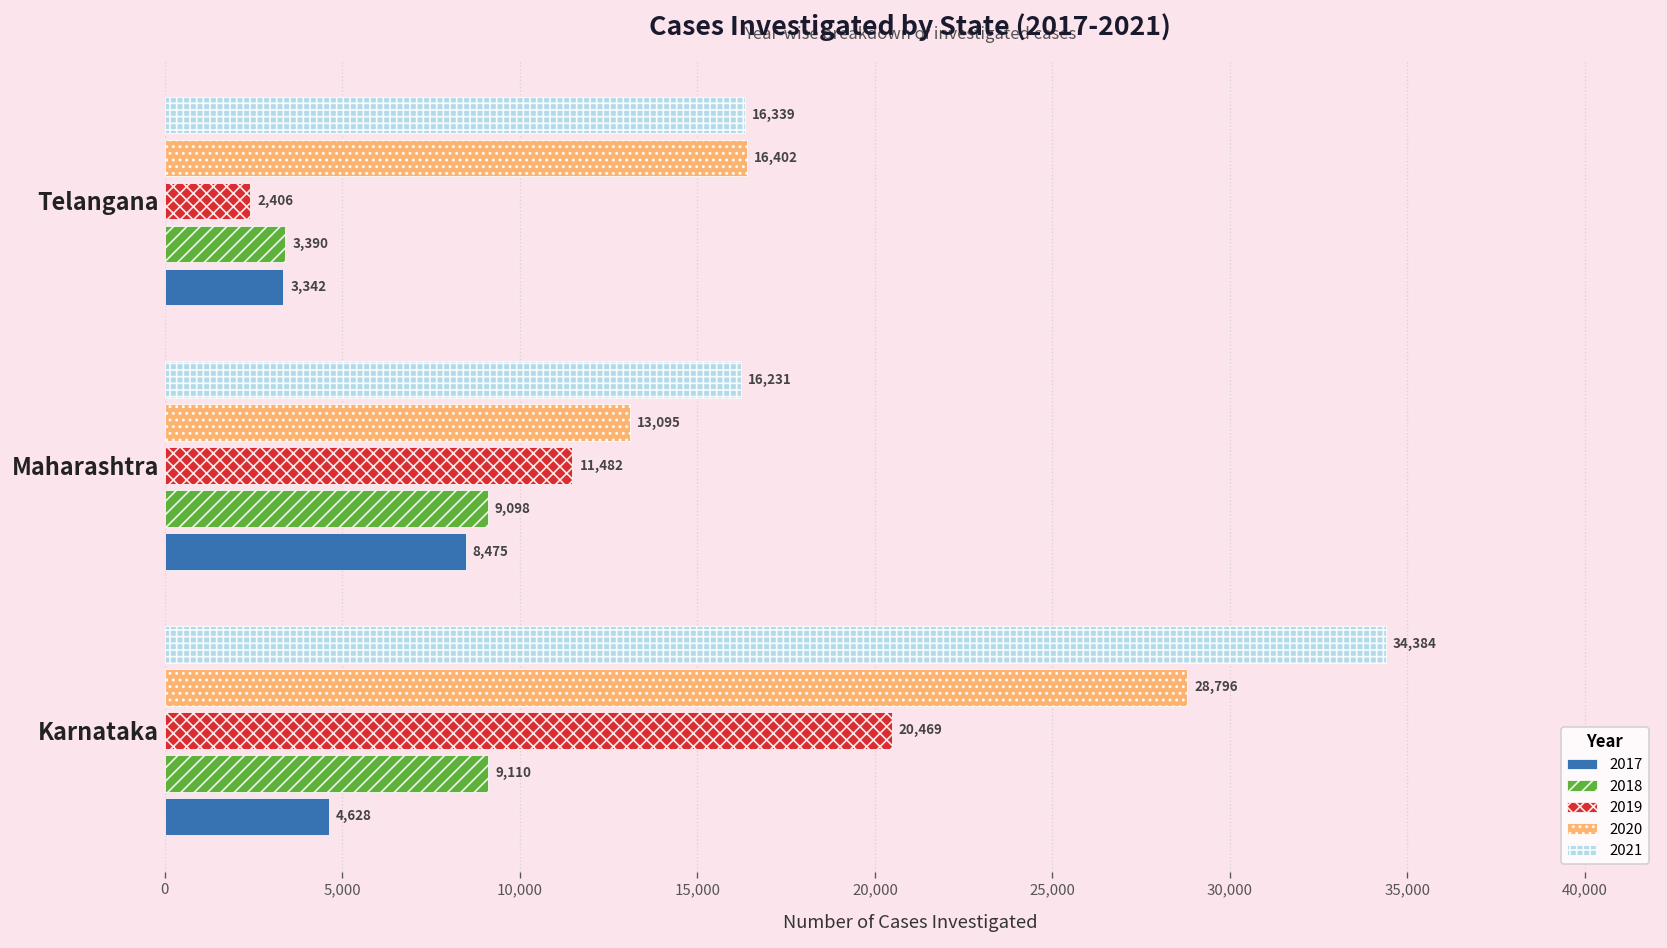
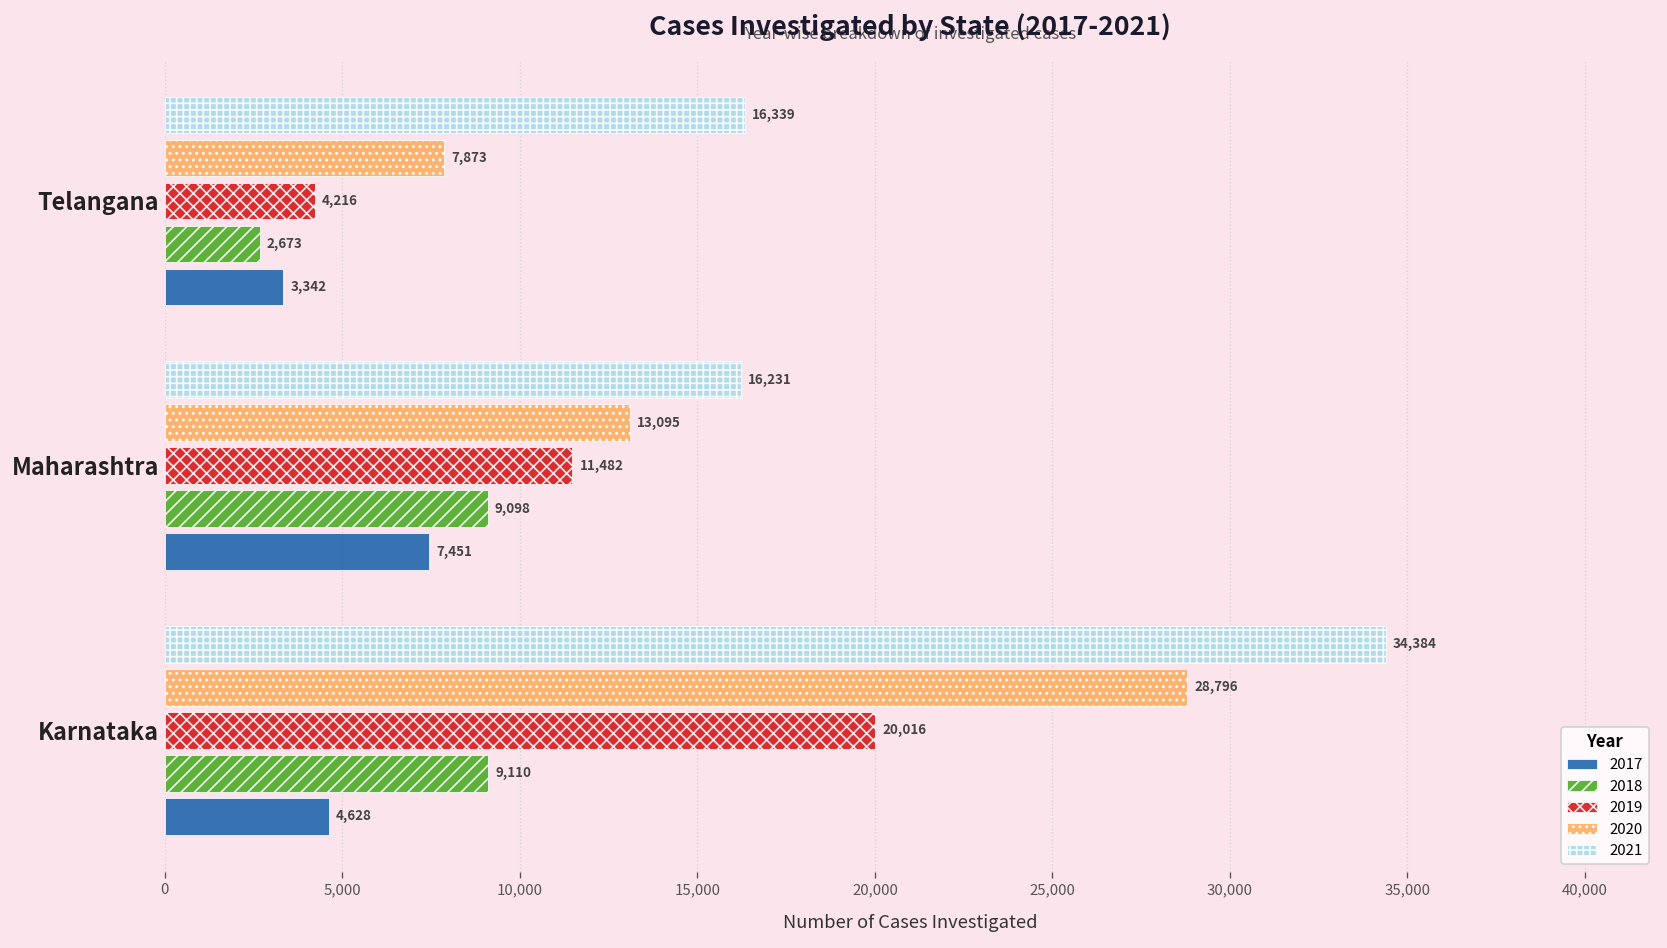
  {
    "2017": {
      "Telangana": "3,342",
-     "Maharashtra": "8,475",
+     "Maharashtra": "7,451",
      "Karnataka": "4,628"
    },
    "2018": {
-     "Telangana": "3,390",
+     "Telangana": "2,673",
      "Maharashtra": "9,098",
      "Karnataka": "9,110"
    },
    "2019": {
-     "Telangana": "2,406",
+     "Telangana": "4,216",
      "Maharashtra": "11,482",
-     "Karnataka": "20,469"
+     "Karnataka": "20,016"
    },
    "2020": {
-     "Telangana": "16,402",
+     "Telangana": "7,873",
      "Maharashtra": "13,095",
      "Karnataka": "28,796"
    },
    "2021": {
      "Telangana": "16,339",
      "Maharashtra": "16,231",
      "Karnataka": "34,384"
    }
  }
